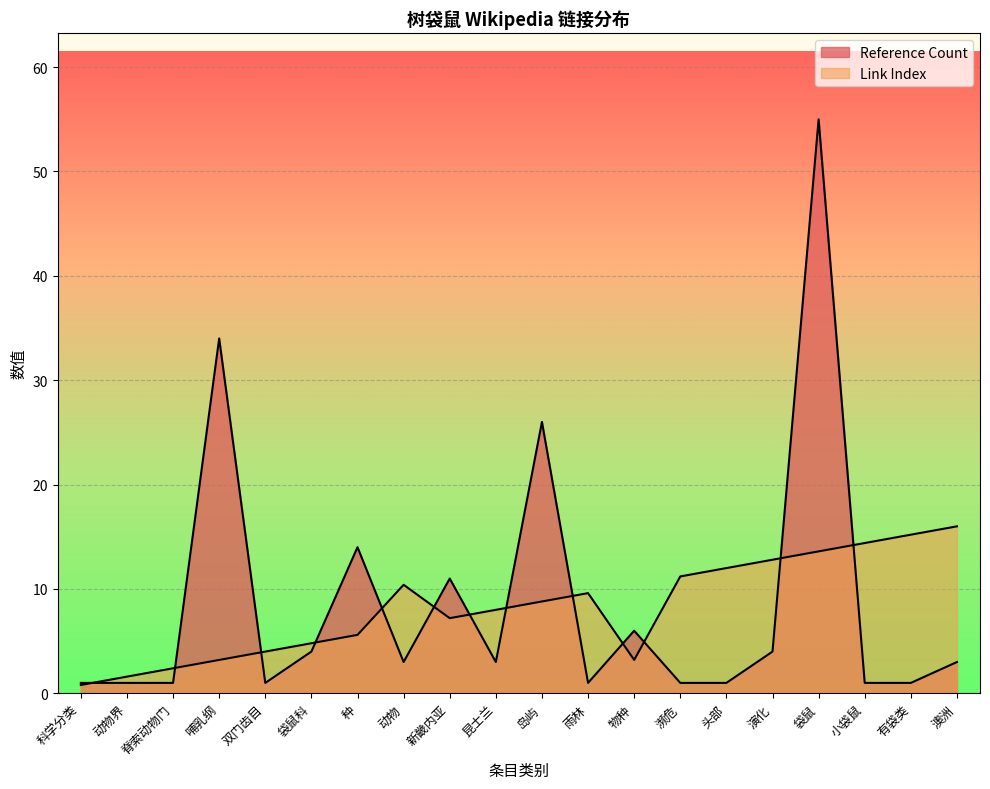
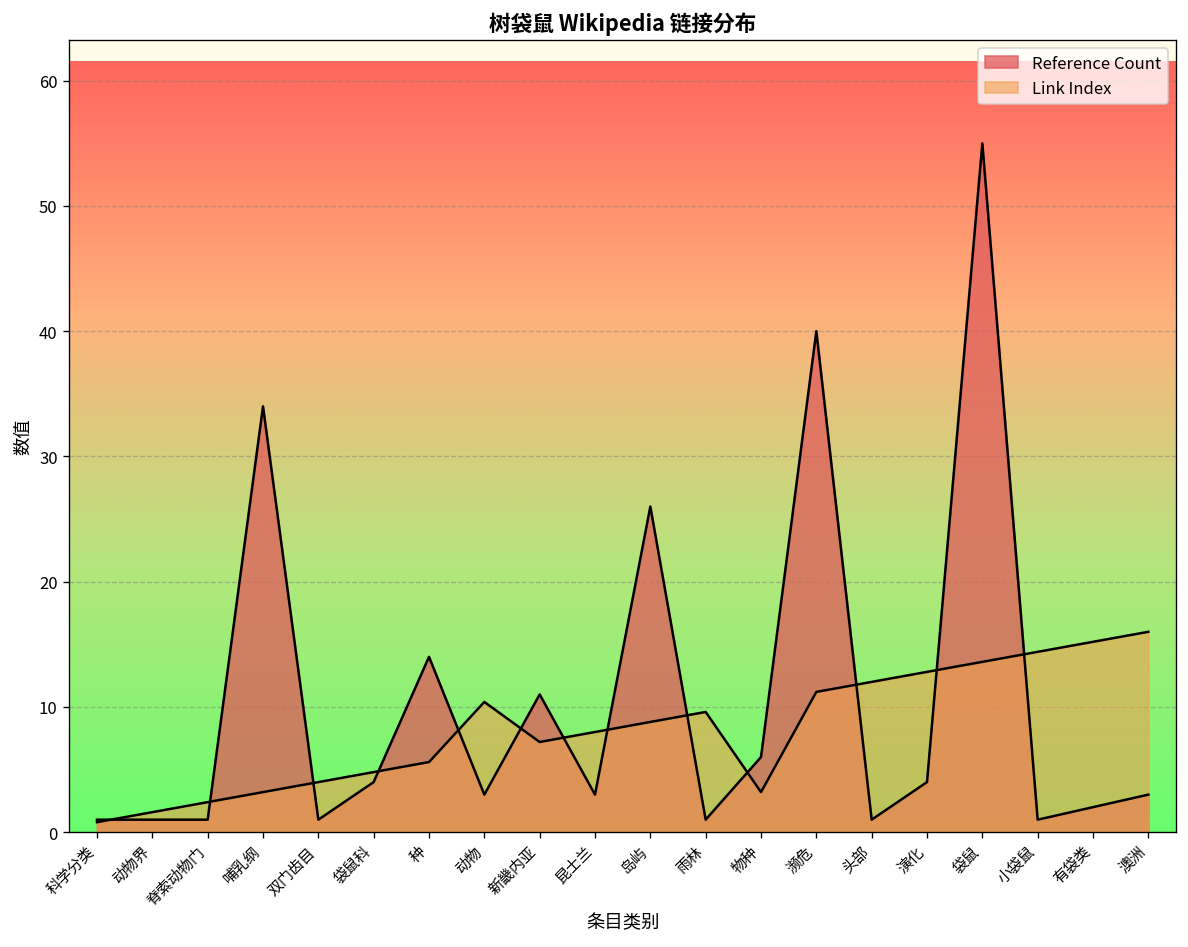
  {
    "Reference Count": {
      "动物界": 1,
      "脊索动物门": 1,
      "哺乳纲": 34,
      "双门齿目": 1,
      "袋鼠科": 4,
      "种": 14,
      "动物": 3,
      "新畿内亚": 11,
      "昆士兰": 3,
      "岛屿": 26,
      "雨林": 1,
      "物种": 6,
-     "濒危": 1,
+     "濒危": 40,
      "头部": 1,
      "演化": 4,
      "袋鼠": 55,
      "小袋鼠": 1,
-     "有袋类": 1,
+     "有袋类": 2,
      "澳洲": 3
    },
    "Link Index": {
      "动物界": 1.6,
      "脊索动物门": 2.4,
      "哺乳纲": 3,
      "双门齿目": 4,
      "袋鼠科": 5,
      "种": 5.6,
      "动物": 10.4,
      "新畿内亚": 7,
      "昆士兰": 8,
      "岛屿": 9,
      "雨林": 9.6,
      "物种": 3,
      "濒危": 11,
      "头部": 12,
      "演化": 13,
      "袋鼠": 13.6,
      "小袋鼠": 14.4,
      "有袋类": 15,
      "澳洲": 16
    }
  }
